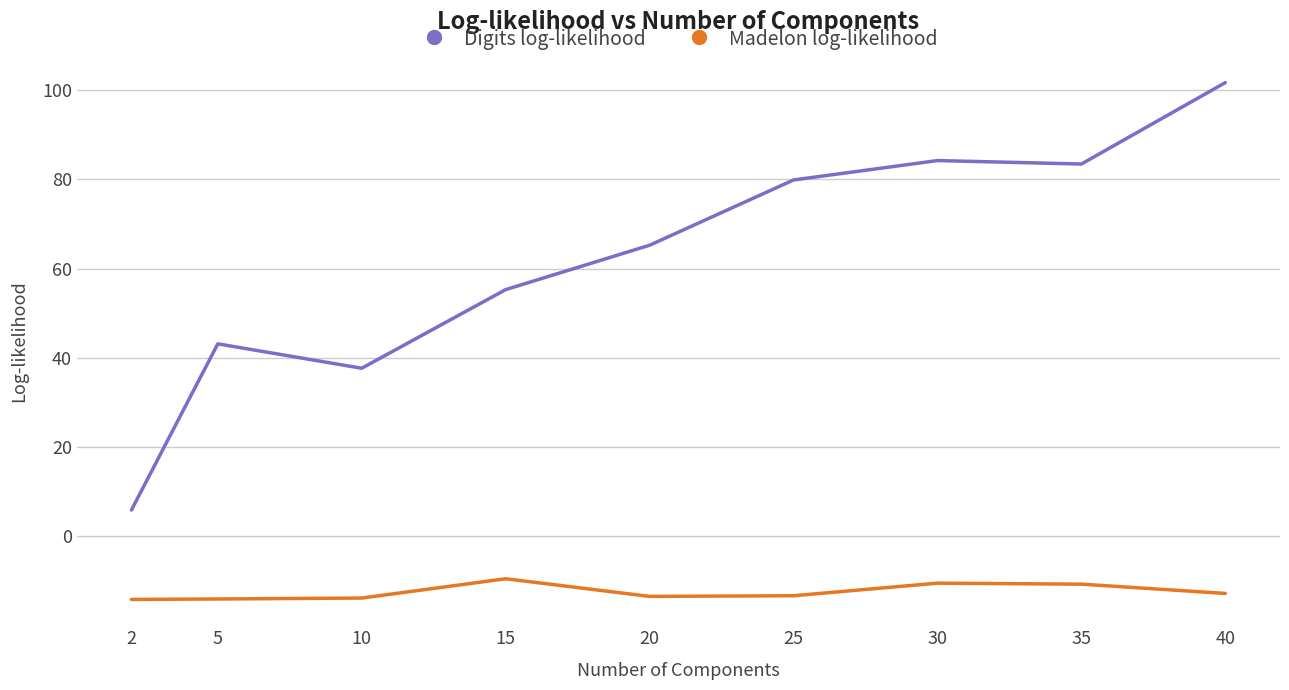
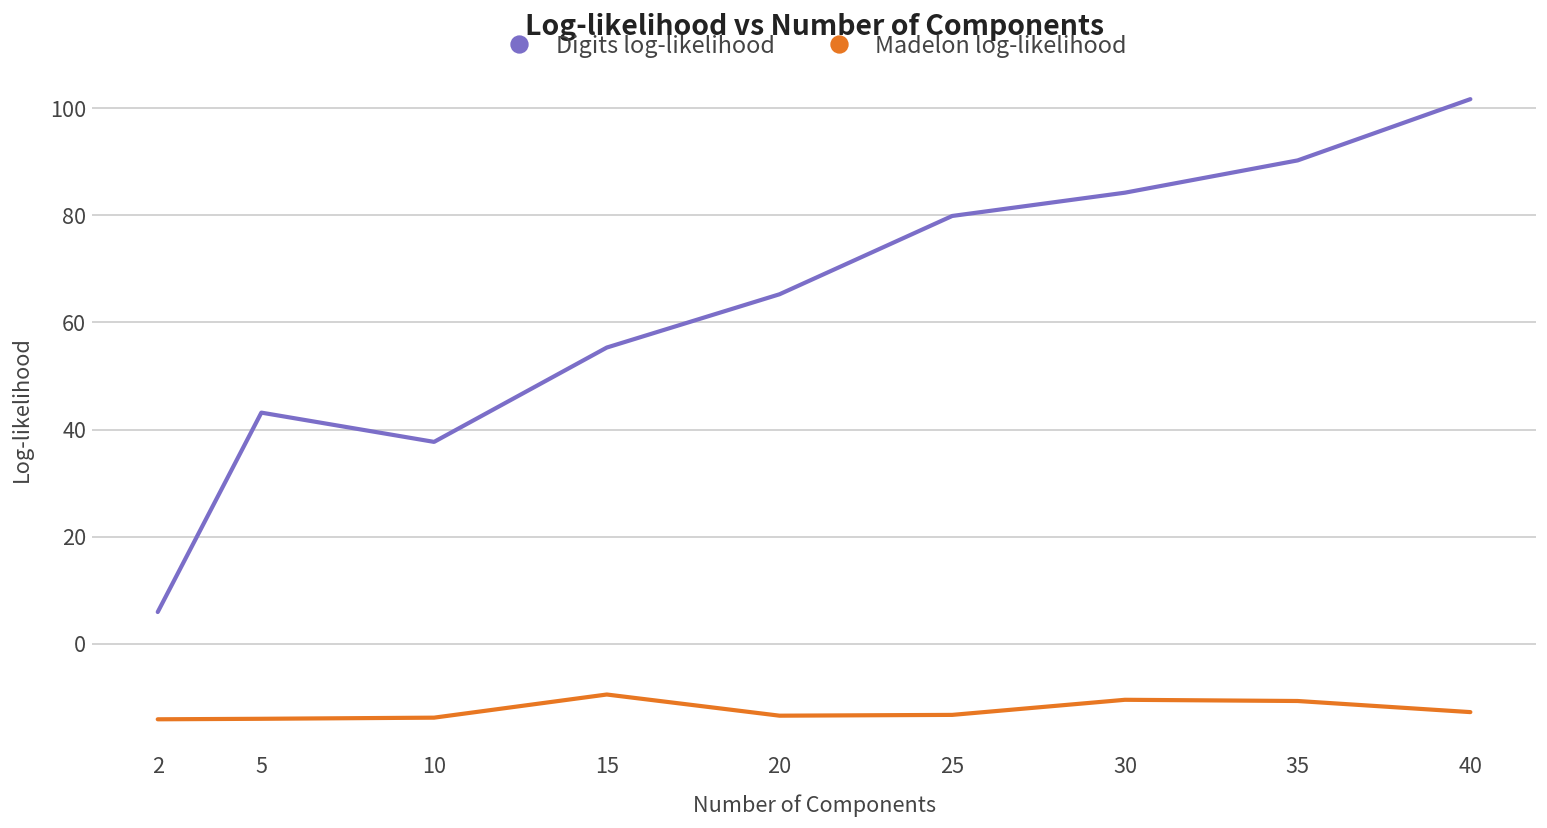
  {
    "Digits log-likelihood": {
      "2": 6,
      "5": 43,
      "10": 38,
      "15": 55,
      "20": 65,
      "25": 80,
      "30": 84,
-     "35": 83,
+     "35": 90,
      "40": 102
    },
    "Madelon log-likelihood": {
      "2": -14,
      "5": -14,
      "10": -14,
      "15": -9,
      "20": -13,
      "25": -13,
      "30": -10,
      "35": -11,
      "40": -13
    }
  }
